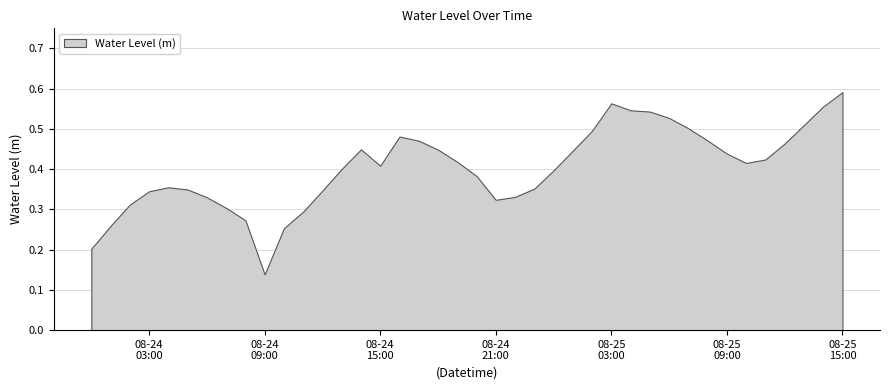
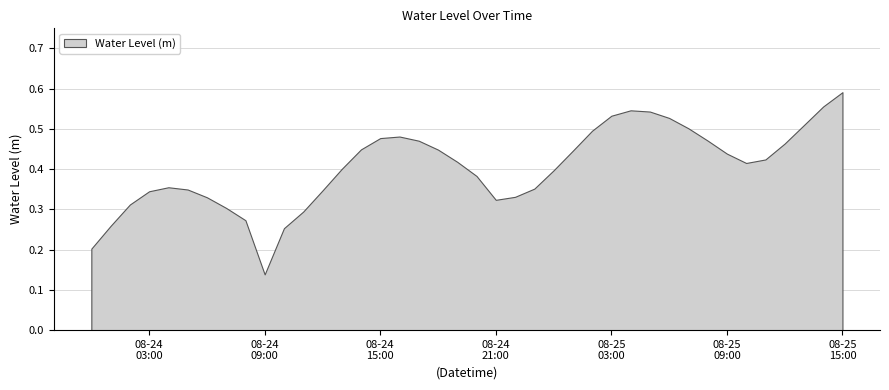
  {
    "08-24 03:00": 0.35,
    "08-24 09:00": 0.14,
-   "08-24 15:00": 0.41,
+   "08-24 15:00": 0.48,
    "08-24 21:00": 0.32,
-   "08-25 03:00": 0.56,
+   "08-25 03:00": 0.53,
    "08-25 09:00": 0.44,
    "08-25 15:00": 0.59
  }
